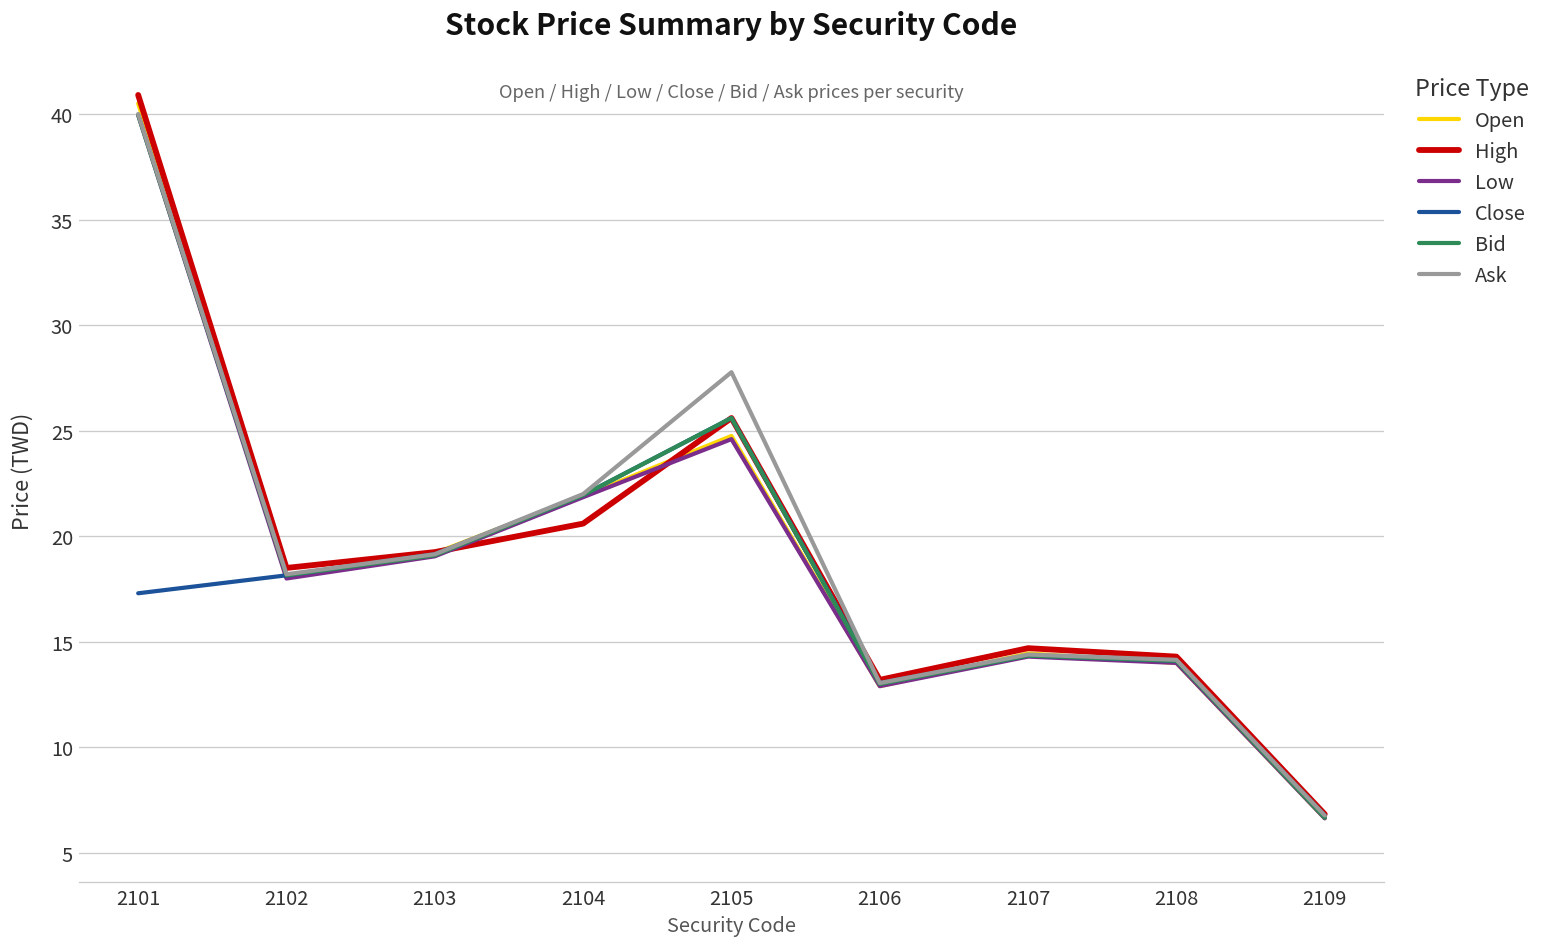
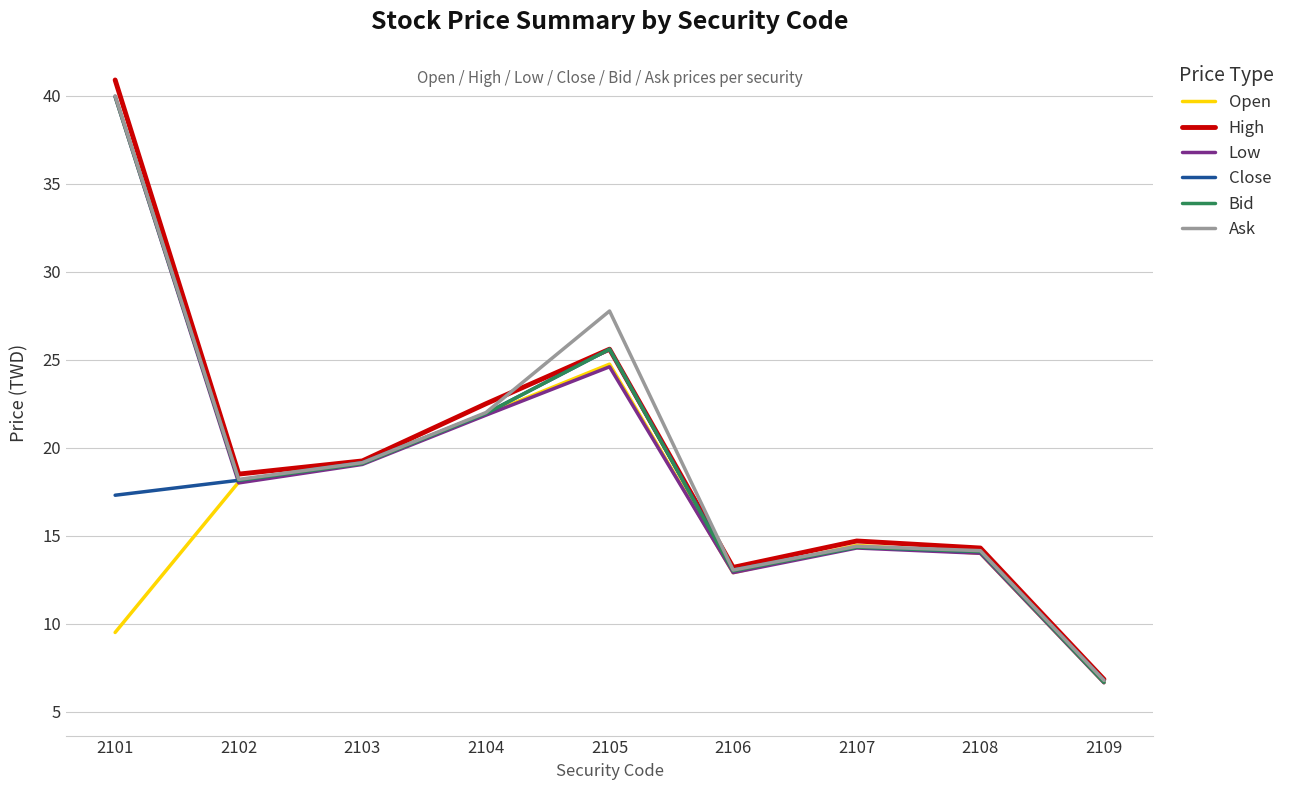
  {
    "Open": {
-     "2101": 40.5,
+     "2101": 9.5,
      "2105": 24.8
    },
    "High": {
      "2101": 40.9,
      "2102": 18.5,
-     "2104": 20.6,
+     "2104": 22.5,
      "2106": 13.2,
      "2107": 14.7,
      "2108": 14.3
    },
    "Low": {
      "2105": 24.6
    },
    "Close": {
      "2101": 17.3
    },
    "Ask": {
      "2105": 27.8
    }
  }
